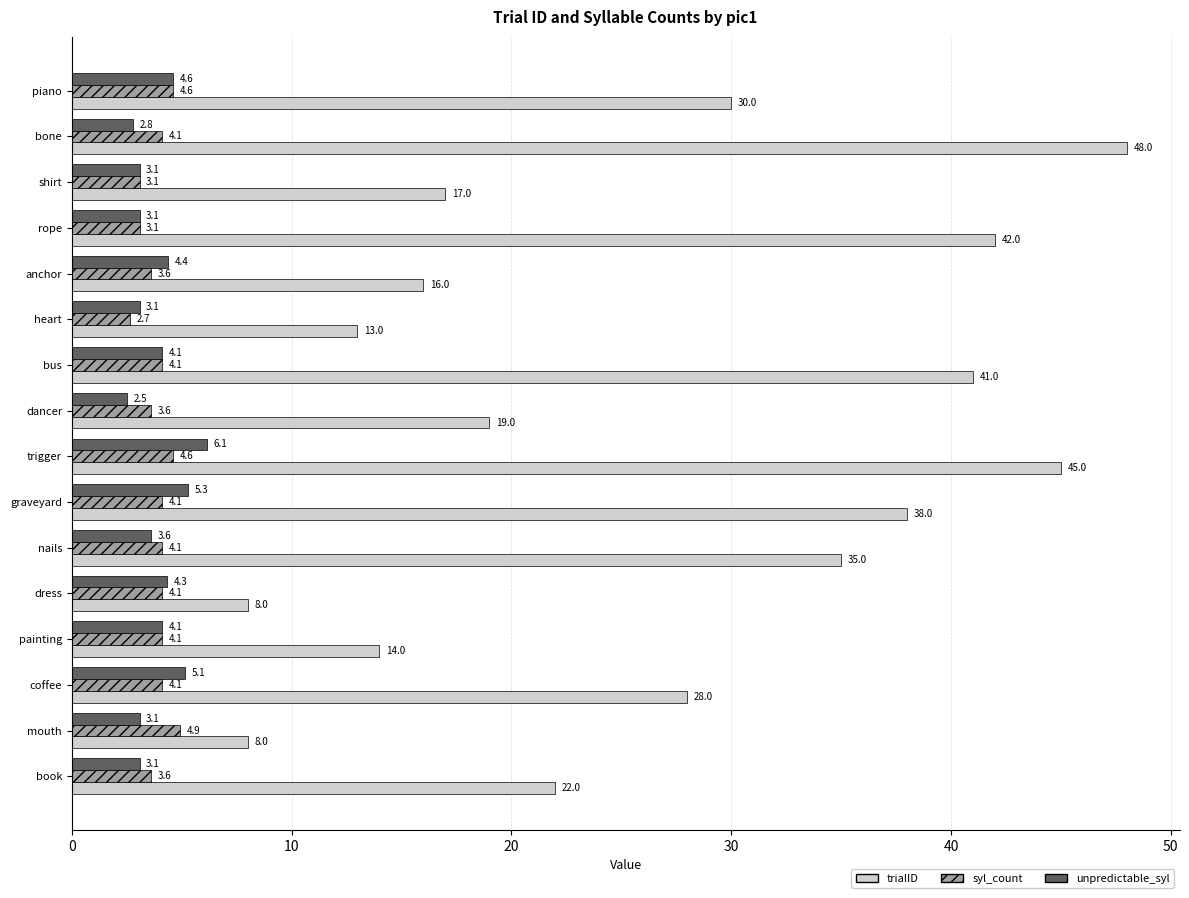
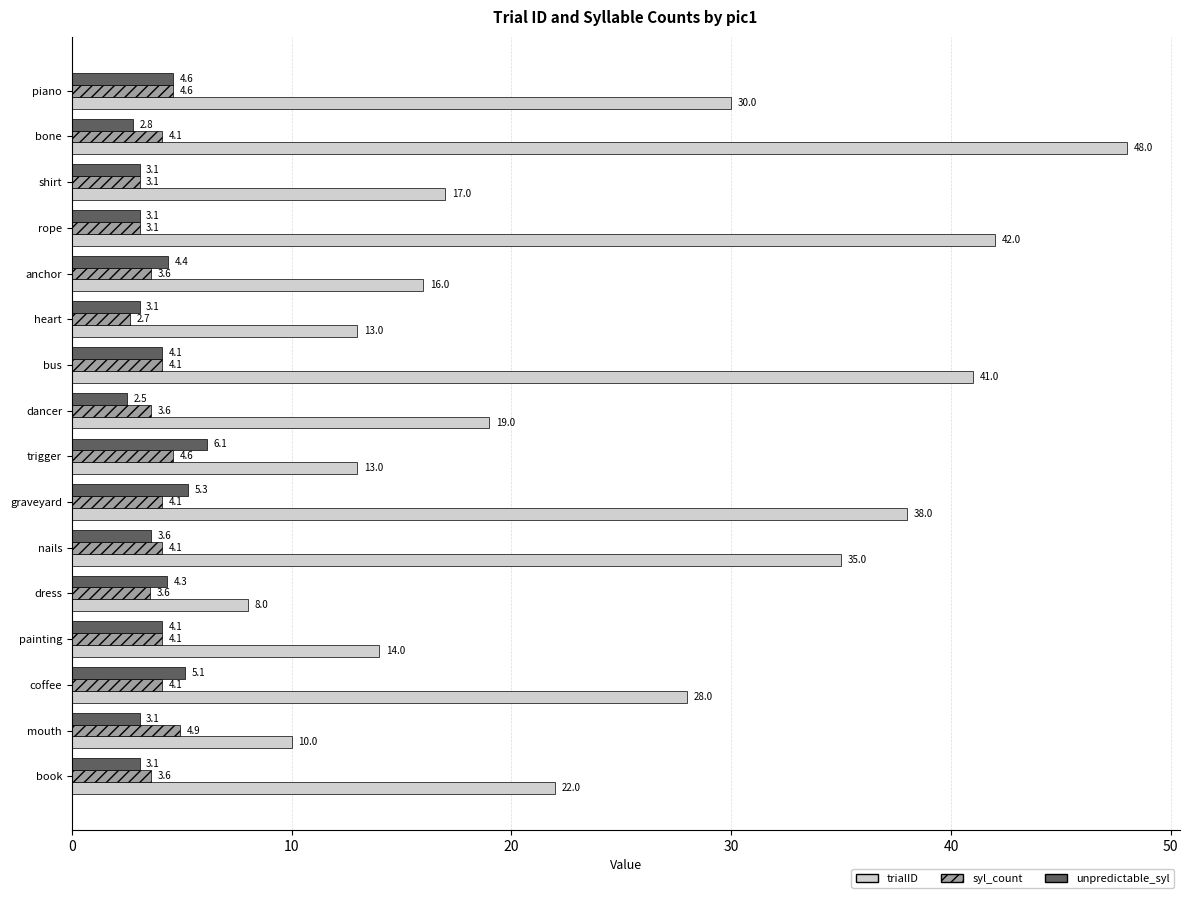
  {
    "trialID": {
      "piano": 30.0,
      "bone": 48.0,
      "shirt": 17.0,
      "rope": 42.0,
      "anchor": 16.0,
      "heart": 13.0,
      "bus": 41.0,
      "dancer": 19.0,
-     "trigger": 45.0,
+     "trigger": 13.0,
      "graveyard": 38.0,
      "nails": 35.0,
      "dress": 8.0,
      "painting": 14.0,
      "coffee": 28.0,
-     "mouth": 8.0,
+     "mouth": 10.0,
      "book": 22.0
    },
    "syl_count": {
      "piano": 4.6,
      "bone": 4.1,
      "shirt": 3.1,
      "rope": 3.1,
      "anchor": 3.6,
      "heart": 2.7,
      "bus": 4.1,
      "dancer": 3.6,
      "trigger": 4.6,
      "graveyard": 4.1,
      "nails": 4.1,
-     "dress": 4.1,
+     "dress": 3.6,
      "painting": 4.1,
      "coffee": 4.1,
      "mouth": 4.9,
      "book": 3.6
    },
    "unpredictable_syl": {
      "piano": 4.6,
      "bone": 2.8,
      "shirt": 3.1,
      "rope": 3.1,
      "anchor": 4.4,
      "heart": 3.1,
      "bus": 4.1,
      "dancer": 2.5,
      "trigger": 6.1,
      "graveyard": 5.3,
      "nails": 3.6,
      "dress": 4.3,
      "painting": 4.1,
      "coffee": 5.1,
      "mouth": 3.1,
      "book": 3.1
    }
  }
